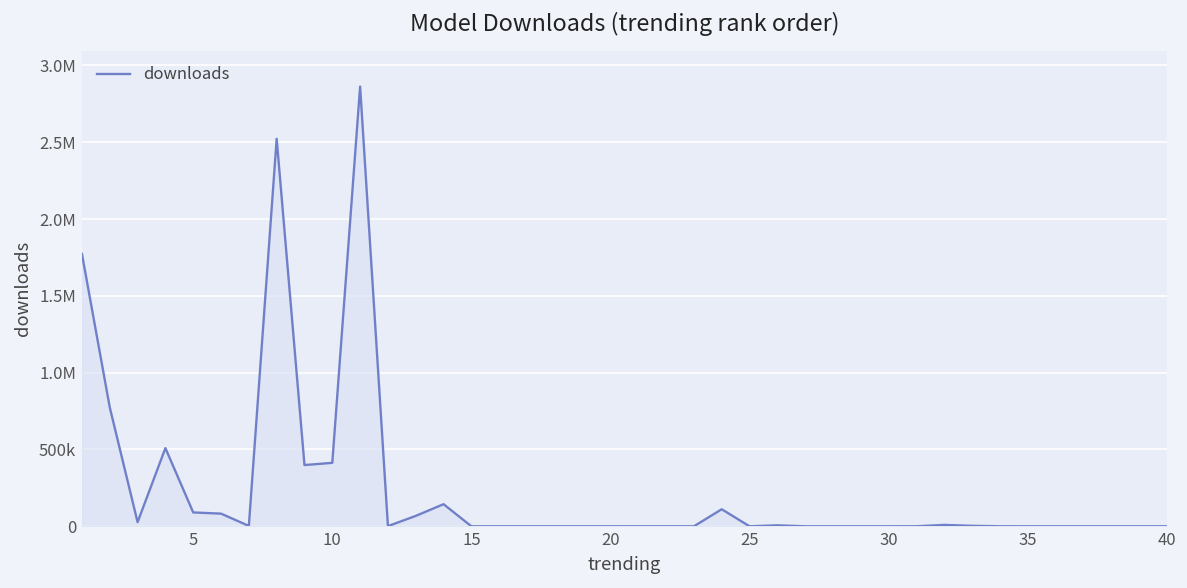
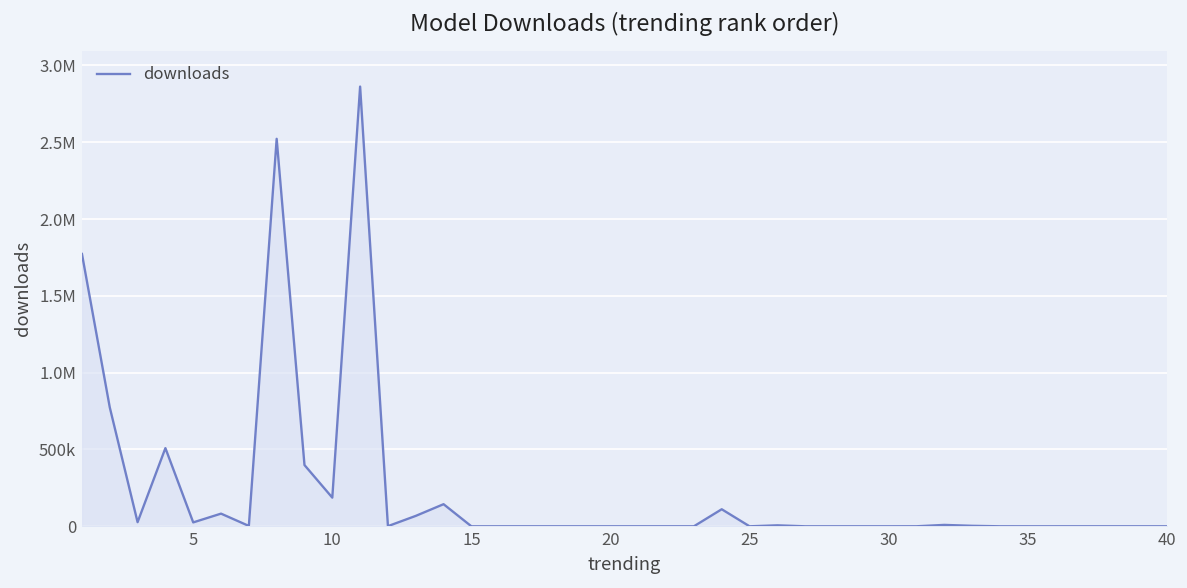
  {
-   "5": 90000,
-   "10": 410000,
+   "5": 30000,
+   "10": 190000,
    "15": 0,
    "20": 0,
    "25": 0,
    "30": 0,
    "35": 0,
    "40": 0
  }
